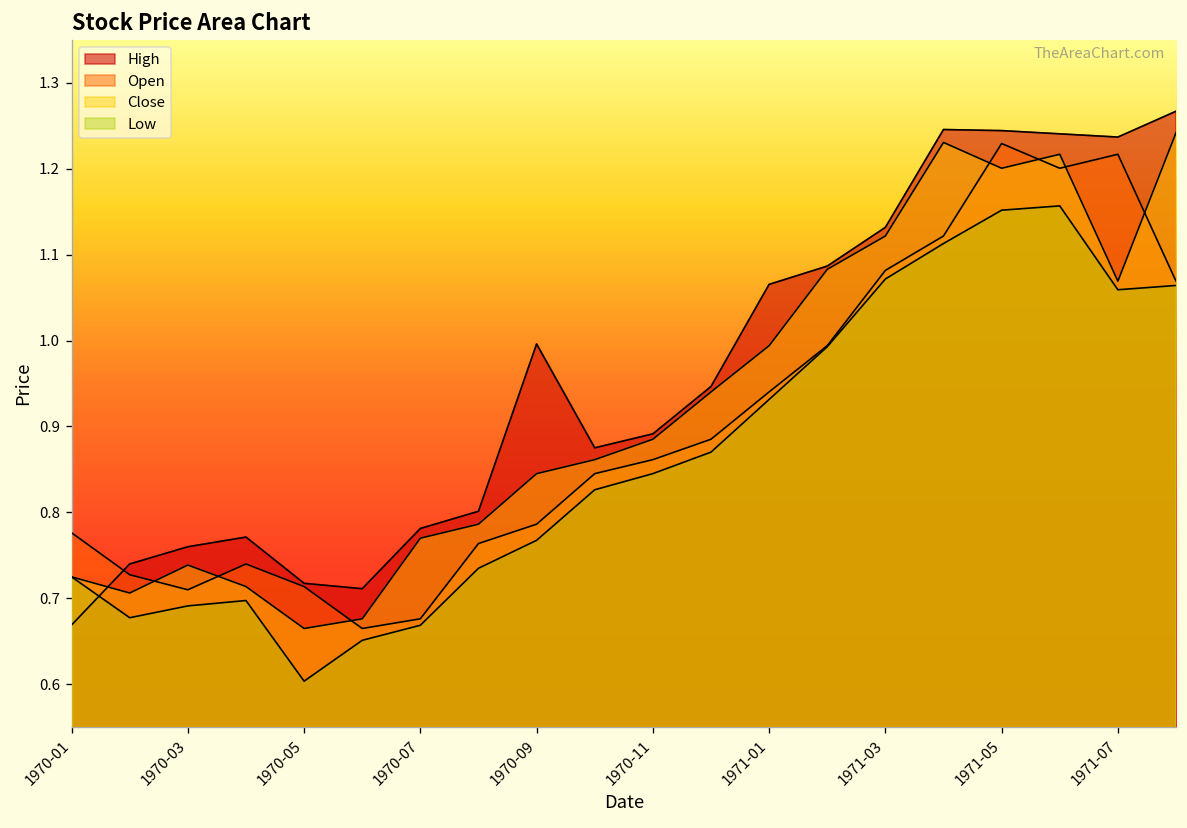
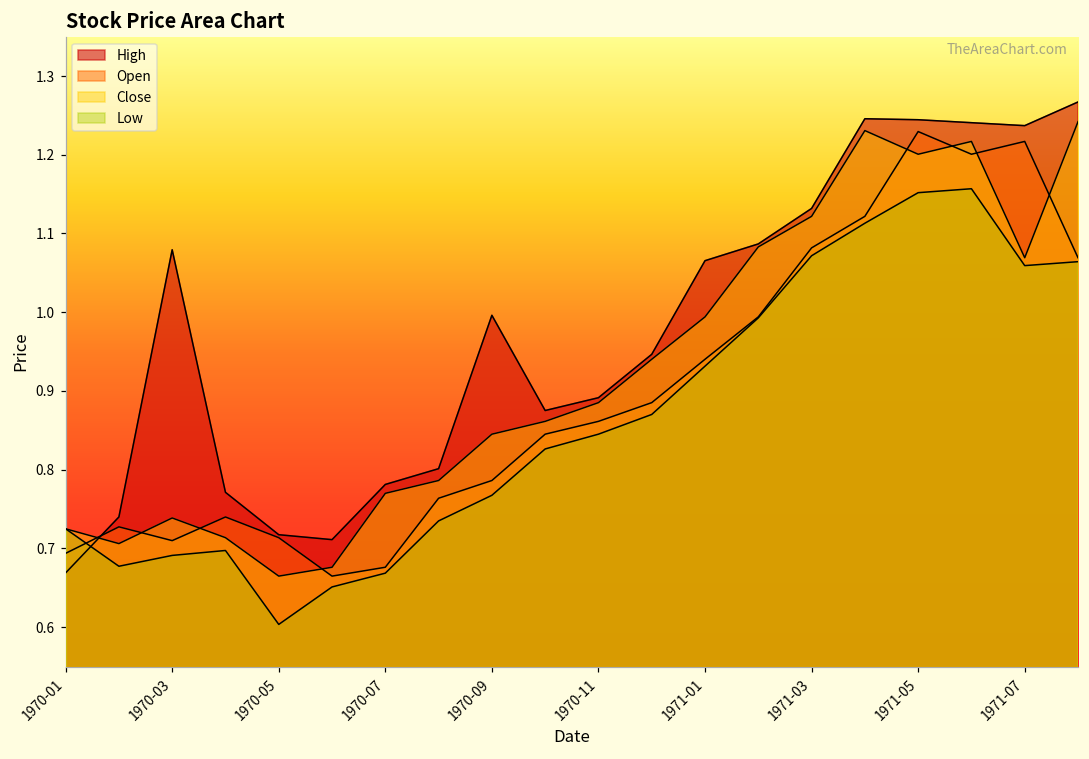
  {
    "High": {
      "1970-01": 0.67,
-     "1970-03": 0.76,
+     "1970-03": 1.08,
      "1970-05": 0.72,
      "1970-07": 0.78,
      "1970-09": 1.00,
      "1970-11": 0.89,
      "1971-01": 1.07,
      "1971-03": 1.13,
      "1971-05": 1.24,
      "1971-07": 1.24
    },
    "Open": {
-     "1970-01": 0.78,
+     "1970-01": 0.69,
      "1970-03": 0.71,
      "1970-05": 0.71,
      "1970-07": 0.68,
      "1970-09": 0.79,
      "1970-11": 0.86,
      "1971-01": 0.94,
      "1971-03": 1.08,
      "1971-05": 1.23,
      "1971-07": 1.22
    }
  }
